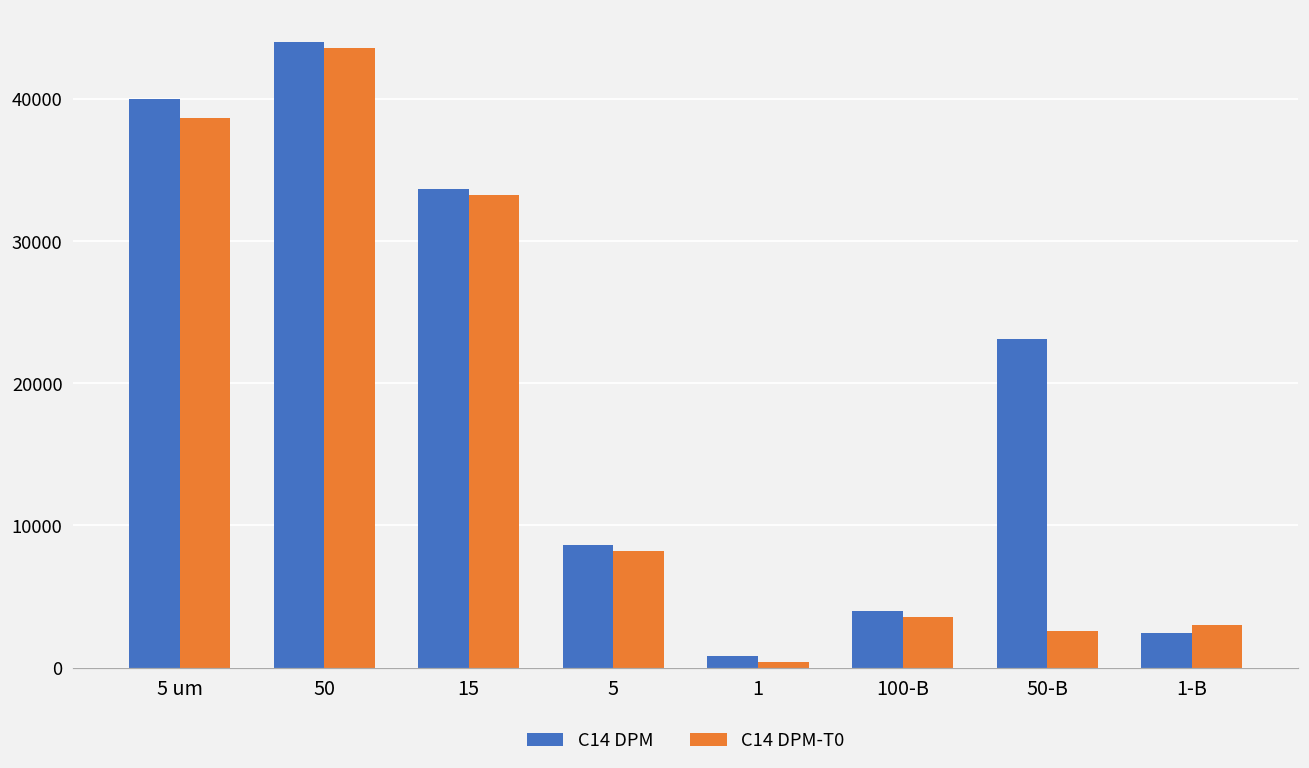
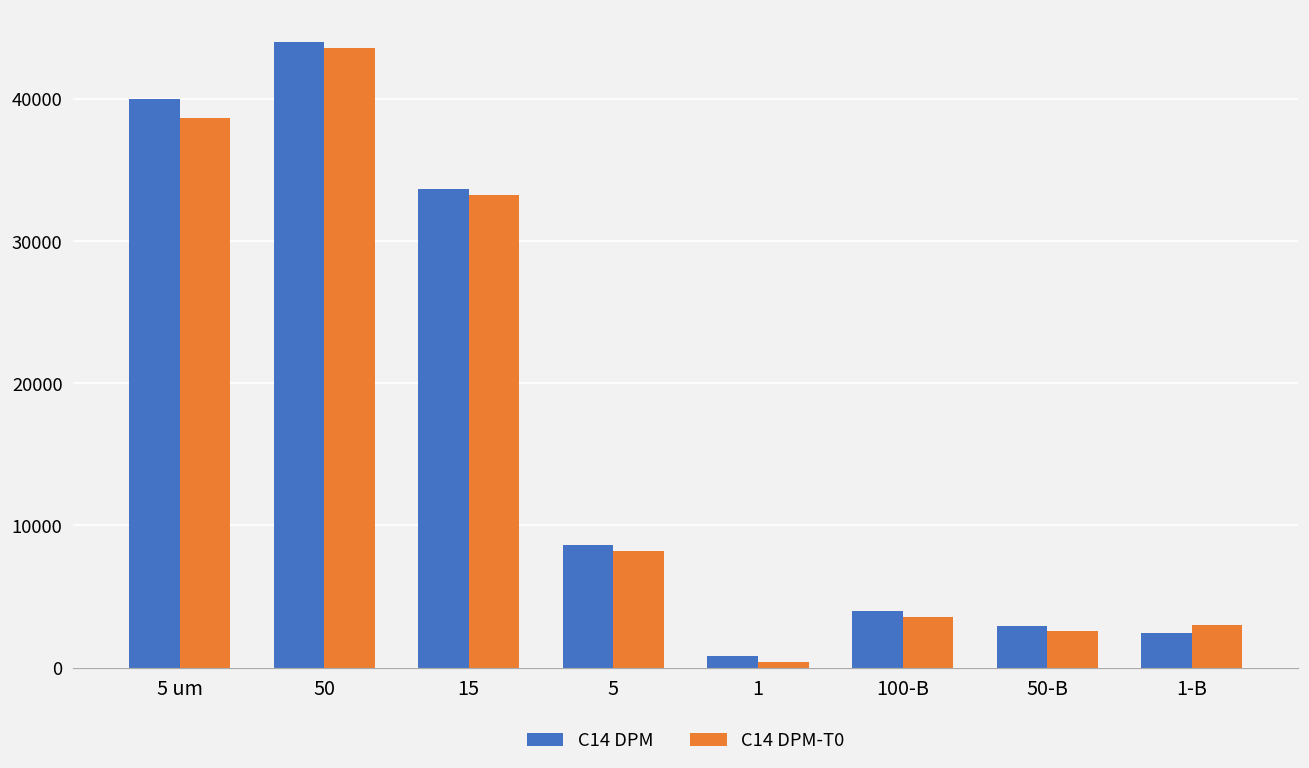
  {
    "C14 DPM": {
      "5 um": 40000,
      "50": 44000,
      "15": 33600,
      "5": 8600,
      "1": 800,
      "100-B": 4000,
-     "50-B": 23100,
+     "50-B": 3000,
      "1-B": 2400
    },
    "C14 DPM-T0": {
      "5 um": 38600,
      "50": 43600,
      "15": 33200,
      "5": 8200,
      "1": 400,
      "100-B": 3500,
      "50-B": 2500,
      "1-B": 3000
    }
  }
